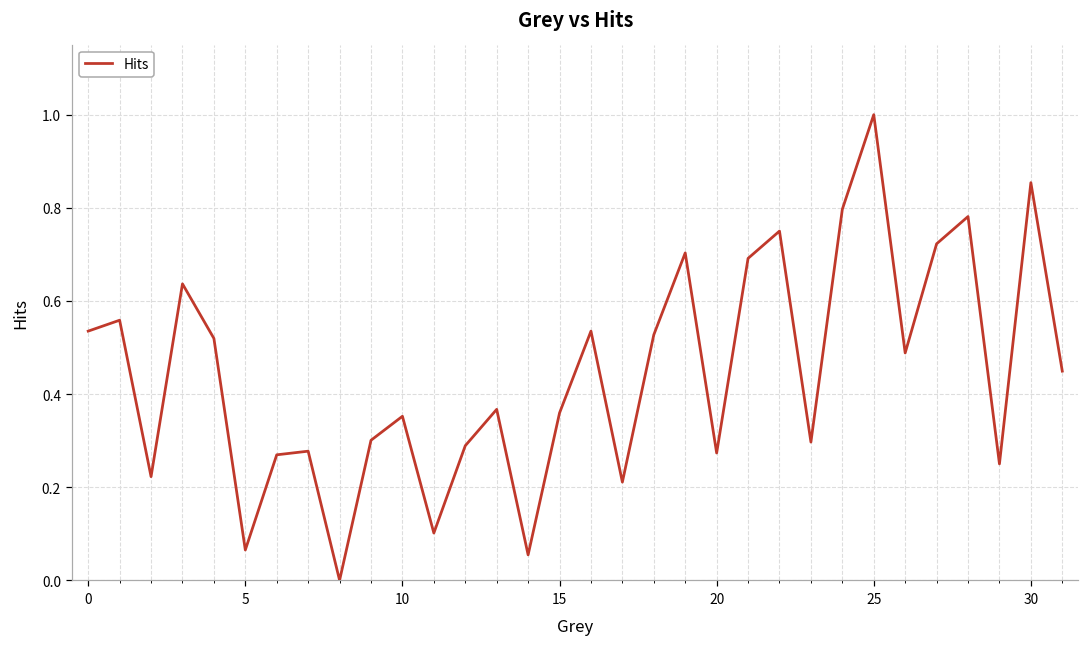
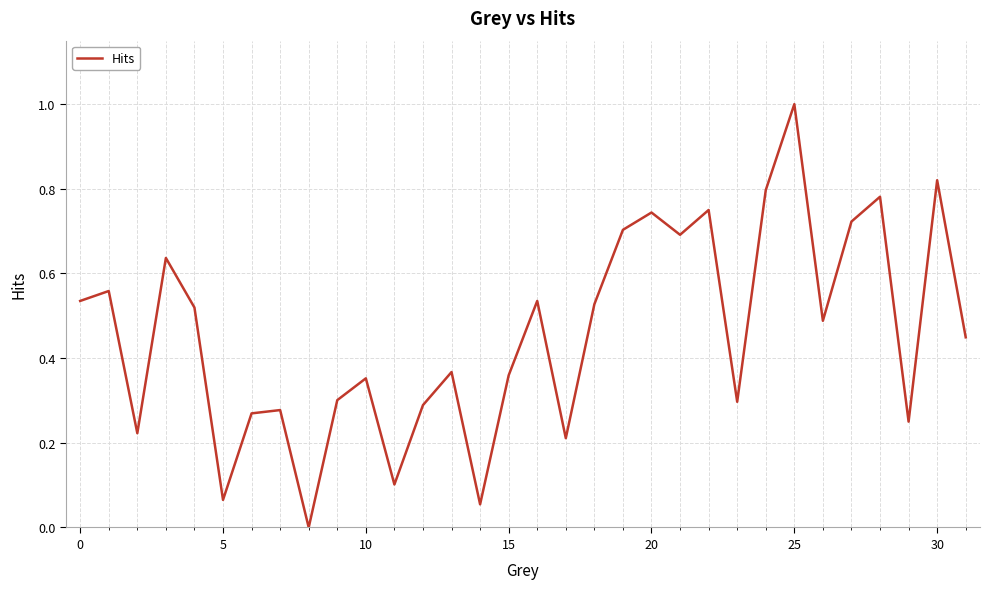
  {
    "0": 0.54,
    "5": 0.07,
    "10": 0.35,
    "15": 0.36,
-   "20": 0.27,
+   "20": 0.74,
    "25": 1.00,
-   "30": 0.85
+   "30": 0.82
  }
